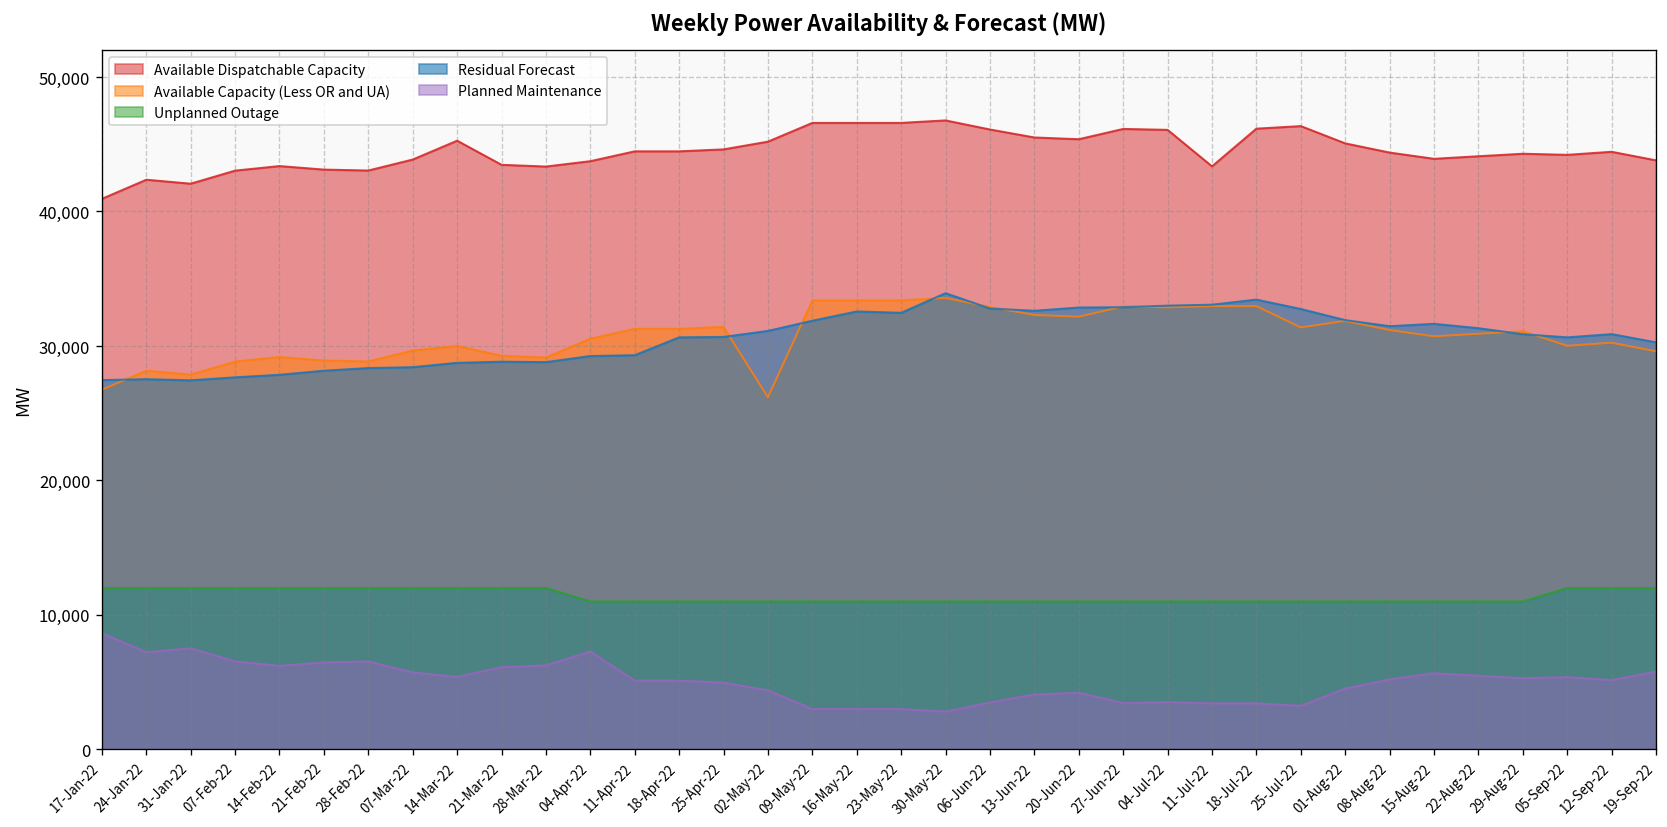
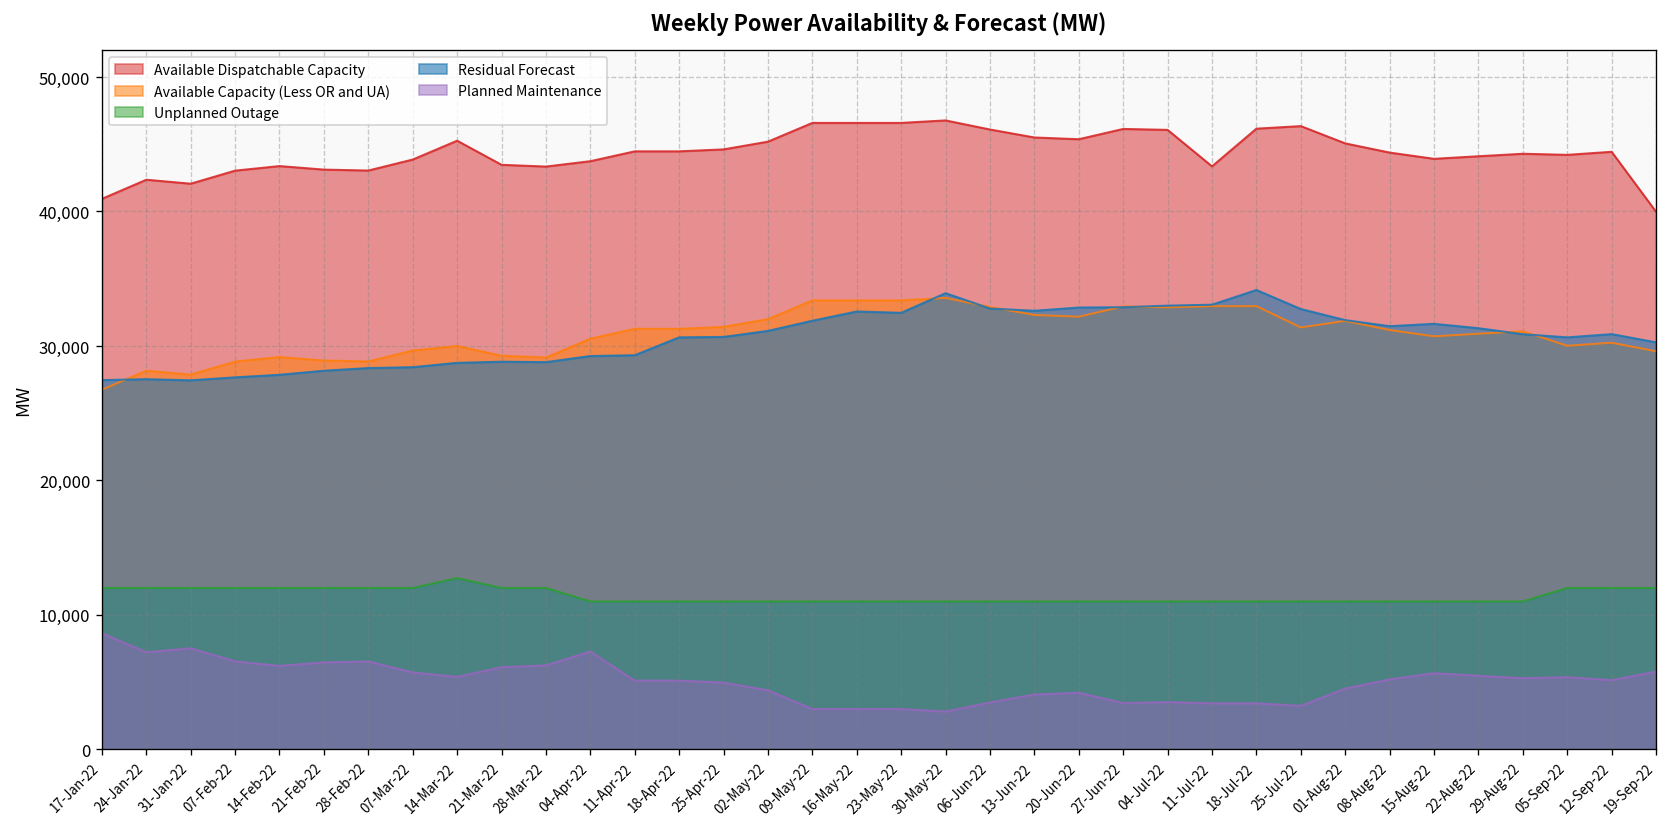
  {
    "Available Dispatchable Capacity": {
      "17-Jan-22": "40,900",
      "24-Jan-22": "42,400",
      "31-Jan-22": "42,100",
      "07-Feb-22": "43,000",
      "14-Feb-22": "43,400",
      "21-Feb-22": "43,100",
      "28-Feb-22": "43,000",
      "07-Mar-22": "43,900",
      "14-Mar-22": "45,300",
      "21-Mar-22": "43,500",
      "28-Mar-22": "43,300",
      "04-Apr-22": "43,700",
      "11-Apr-22": "44,500",
      "18-Apr-22": "44,500",
      "25-Apr-22": "44,600",
      "02-May-22": "45,200",
      "09-May-22": "46,600",
      "16-May-22": "46,600",
      "23-May-22": "46,600",
      "30-May-22": "46,800",
      "06-Jun-22": "46,100",
      "13-Jun-22": "45,500",
      "20-Jun-22": "45,400",
      "27-Jun-22": "46,100",
      "04-Jul-22": "46,100",
      "11-Jul-22": "43,400",
      "18-Jul-22": "46,200",
      "25-Jul-22": "46,400",
      "01-Aug-22": "45,100",
      "08-Aug-22": "44,400",
      "15-Aug-22": "43,900",
      "22-Aug-22": "44,100",
      "29-Aug-22": "44,300",
      "05-Sep-22": "44,200",
      "12-Sep-22": "44,400",
-     "19-Sep-22": "43,800"
+     "19-Sep-22": "40,000"
    },
    "Available Capacity (Less OR and UA)": {
      "17-Jan-22": "26,700",
      "24-Jan-22": "28,200",
      "31-Jan-22": "27,900",
      "07-Feb-22": "28,800",
      "14-Feb-22": "29,200",
      "21-Feb-22": "28,900",
      "28-Feb-22": "28,800",
      "07-Mar-22": "29,700",
      "14-Mar-22": "30,000",
      "21-Mar-22": "29,300",
      "28-Mar-22": "29,100",
      "04-Apr-22": "30,500",
      "11-Apr-22": "31,300",
      "18-Apr-22": "31,300",
      "25-Apr-22": "31,400",
-     "02-May-22": "26,200",
+     "02-May-22": "32,000",
      "09-May-22": "33,400",
      "16-May-22": "33,400",
      "23-May-22": "33,400",
      "30-May-22": "33,600",
      "13-Jun-22": "32,300",
      "20-Jun-22": "32,200",
      "18-Jul-22": "33,000",
      "25-Jul-22": "31,400",
      "08-Aug-22": "31,200",
      "15-Aug-22": "30,700",
      "22-Aug-22": "30,900",
      "05-Sep-22": "30,000",
      "12-Sep-22": "30,200",
      "19-Sep-22": "29,600"
    },
    "Unplanned Outage": {
      "17-Jan-22": "12,000",
      "24-Jan-22": "12,000",
      "31-Jan-22": "12,000",
      "07-Feb-22": "12,000",
      "14-Feb-22": "12,000",
      "21-Feb-22": "12,000",
      "28-Feb-22": "12,000",
      "07-Mar-22": "12,000",
-     "14-Mar-22": "12,000",
+     "14-Mar-22": "12,700",
      "21-Mar-22": "12,000",
      "28-Mar-22": "12,000",
      "04-Apr-22": "11,000",
      "11-Apr-22": "11,000",
      "18-Apr-22": "11,000",
      "25-Apr-22": "11,000",
      "02-May-22": "11,000",
      "09-May-22": "11,000",
      "16-May-22": "11,000",
      "23-May-22": "11,000",
      "30-May-22": "11,000",
      "06-Jun-22": "11,000",
      "13-Jun-22": "11,000",
      "20-Jun-22": "11,000",
      "27-Jun-22": "11,000",
      "04-Jul-22": "11,000",
      "11-Jul-22": "11,000",
      "18-Jul-22": "11,000",
      "25-Jul-22": "11,000",
      "01-Aug-22": "11,000",
      "08-Aug-22": "11,000",
      "15-Aug-22": "11,000",
      "22-Aug-22": "11,000",
      "29-Aug-22": "11,000",
      "05-Sep-22": "12,000",
      "12-Sep-22": "12,000",
      "19-Sep-22": "12,000"
    },
    "Residual Forecast": {
      "17-Jan-22": "27,500",
      "24-Jan-22": "27,500",
      "31-Jan-22": "27,400",
      "07-Feb-22": "27,700",
      "14-Feb-22": "27,900",
      "21-Feb-22": "28,200",
      "28-Feb-22": "28,400",
      "07-Mar-22": "28,400",
      "14-Mar-22": "28,700",
      "21-Mar-22": "28,800",
      "28-Mar-22": "28,800",
      "04-Apr-22": "29,300",
      "11-Apr-22": "29,300",
      "18-Apr-22": "30,600",
      "25-Apr-22": "30,700",
      "02-May-22": "31,100",
      "09-May-22": "31,900",
      "16-May-22": "32,600",
      "23-May-22": "32,500",
      "30-May-22": "33,900",
      "13-Jun-22": "32,600",
      "20-Jun-22": "32,900",
-     "18-Jul-22": "33,500",
+     "18-Jul-22": "34,200",
      "25-Jul-22": "32,800",
      "08-Aug-22": "31,500",
      "15-Aug-22": "31,600",
      "22-Aug-22": "31,300",
      "05-Sep-22": "30,600",
      "12-Sep-22": "30,900",
      "19-Sep-22": "30,300"
    },
    "Planned Maintenance": {
      "17-Jan-22": "8,600",
      "24-Jan-22": "7,200",
      "31-Jan-22": "7,500",
      "07-Feb-22": "6,500",
      "14-Feb-22": "6,200",
      "21-Feb-22": "6,500",
      "28-Feb-22": "6,500",
      "07-Mar-22": "5,700",
      "14-Mar-22": "5,400",
      "21-Mar-22": "6,100",
      "28-Mar-22": "6,200",
      "04-Apr-22": "7,300",
      "11-Apr-22": "5,100",
      "18-Apr-22": "5,100",
      "25-Apr-22": "5,000",
      "02-May-22": "4,400",
      "09-May-22": "3,000",
      "16-May-22": "3,000",
      "23-May-22": "3,000",
      "30-May-22": "2,800",
      "06-Jun-22": "3,500",
      "13-Jun-22": "4,100",
      "20-Jun-22": "4,200",
      "27-Jun-22": "3,400",
      "04-Jul-22": "3,500",
      "11-Jul-22": "3,400",
      "18-Jul-22": "3,400",
      "25-Jul-22": "3,200",
      "01-Aug-22": "4,500",
      "08-Aug-22": "5,200",
      "15-Aug-22": "5,700",
      "22-Aug-22": "5,500",
      "29-Aug-22": "5,300",
      "05-Sep-22": "5,400",
      "12-Sep-22": "5,100",
      "19-Sep-22": "5,800"
    }
  }
